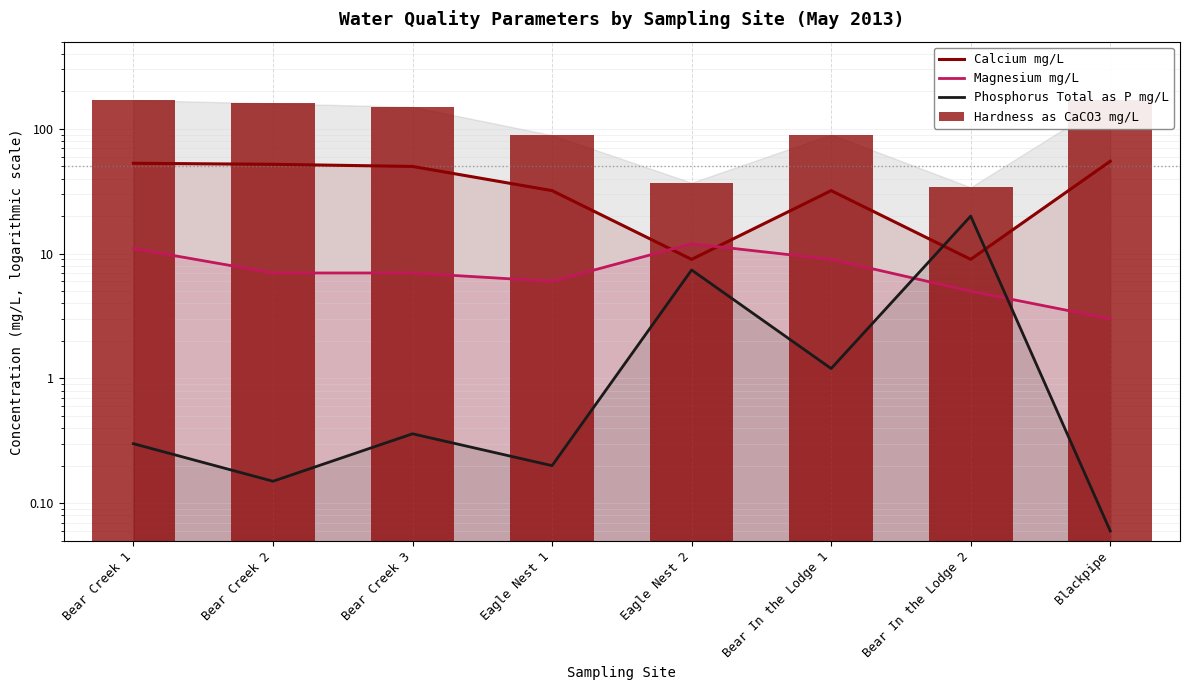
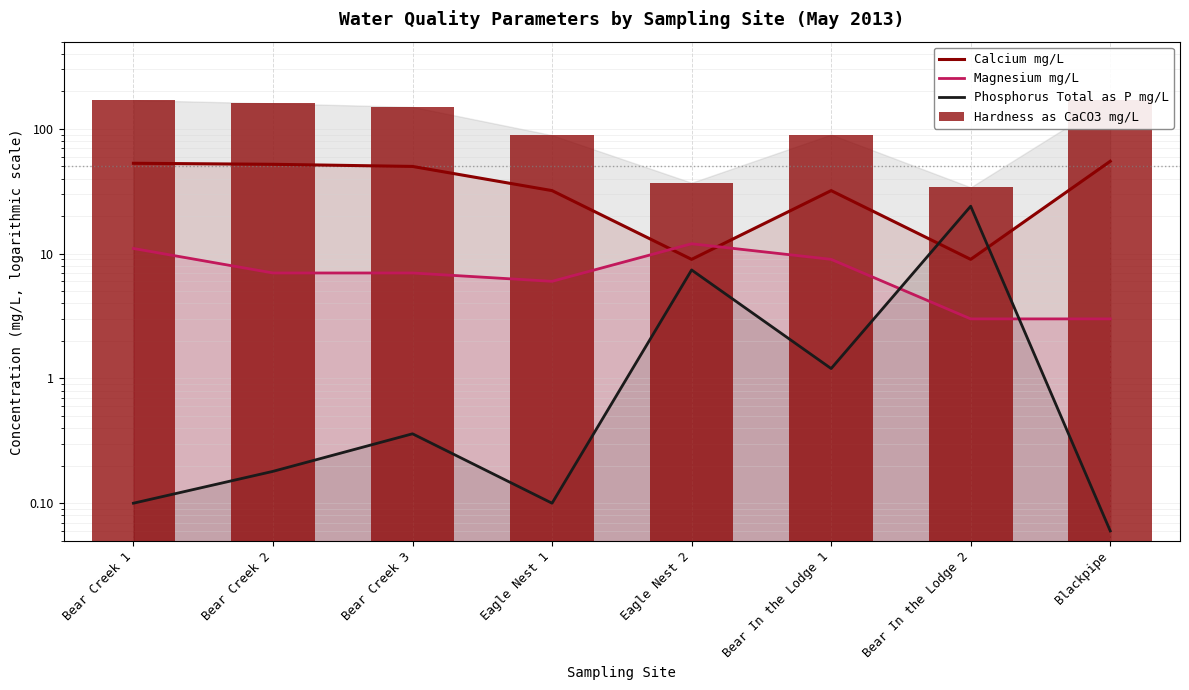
  {
    "Magnesium mg/L": {
      "Bear Creek 1": 11,
      "Bear Creek 2": 7,
      "Bear Creek 3": 7,
      "Eagle Nest 1": 6,
      "Eagle Nest 2": 12,
      "Bear In the Lodge 1": 9,
-     "Bear In the Lodge 2": 5,
+     "Bear In the Lodge 2": 3,
      "Blackpipe": 3
    },
    "Phosphorus Total as P mg/L": {
-     "Bear Creek 1": 0.3,
-     "Bear Creek 2": 0.15,
+     "Bear Creek 1": 0.1,
+     "Bear Creek 2": 0.18,
      "Bear Creek 3": 0.36,
-     "Eagle Nest 1": 0.2,
+     "Eagle Nest 1": 0.1,
      "Eagle Nest 2": 7,
      "Bear In the Lodge 1": 1.2,
-     "Bear In the Lodge 2": 20,
+     "Bear In the Lodge 2": 24,
      "Blackpipe": 0.06
    }
  }
